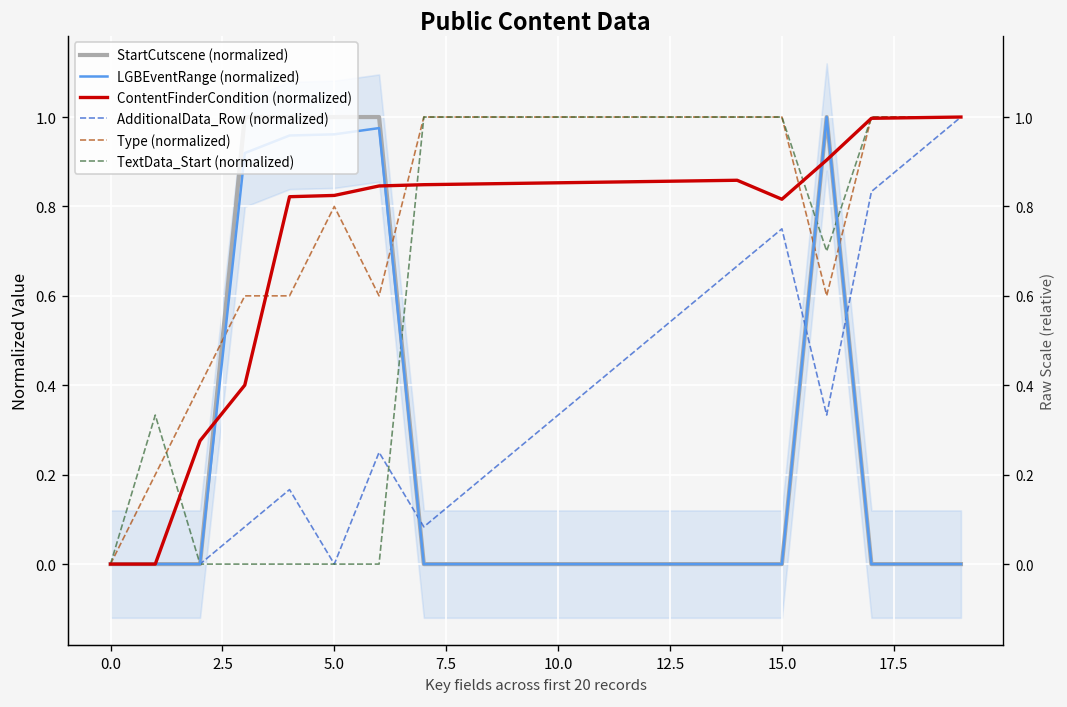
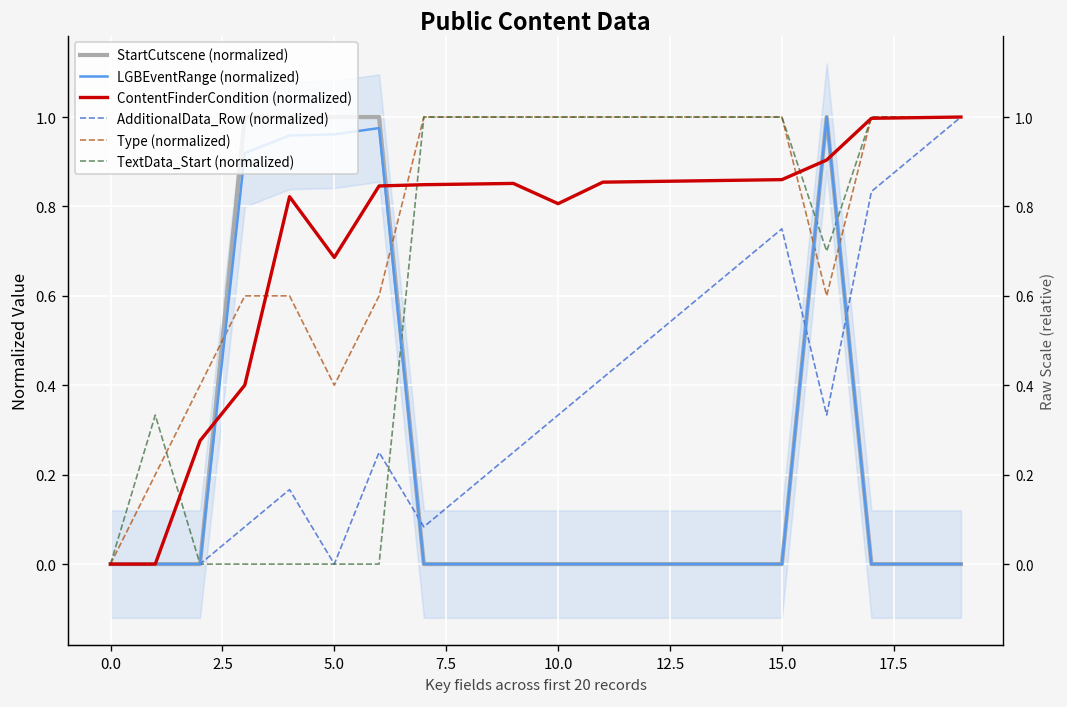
  {
    "ContentFinderCondition (normalized)": {
-     "5.0": 0.82,
-     "10.0": 0.85,
-     "15.0": 0.82
+     "5.0": 0.69,
+     "10.0": 0.81,
+     "15.0": 0.86
    },
    "Type (normalized)": {
-     "5.0": 0.80
+     "5.0": 0.40
    }
  }
